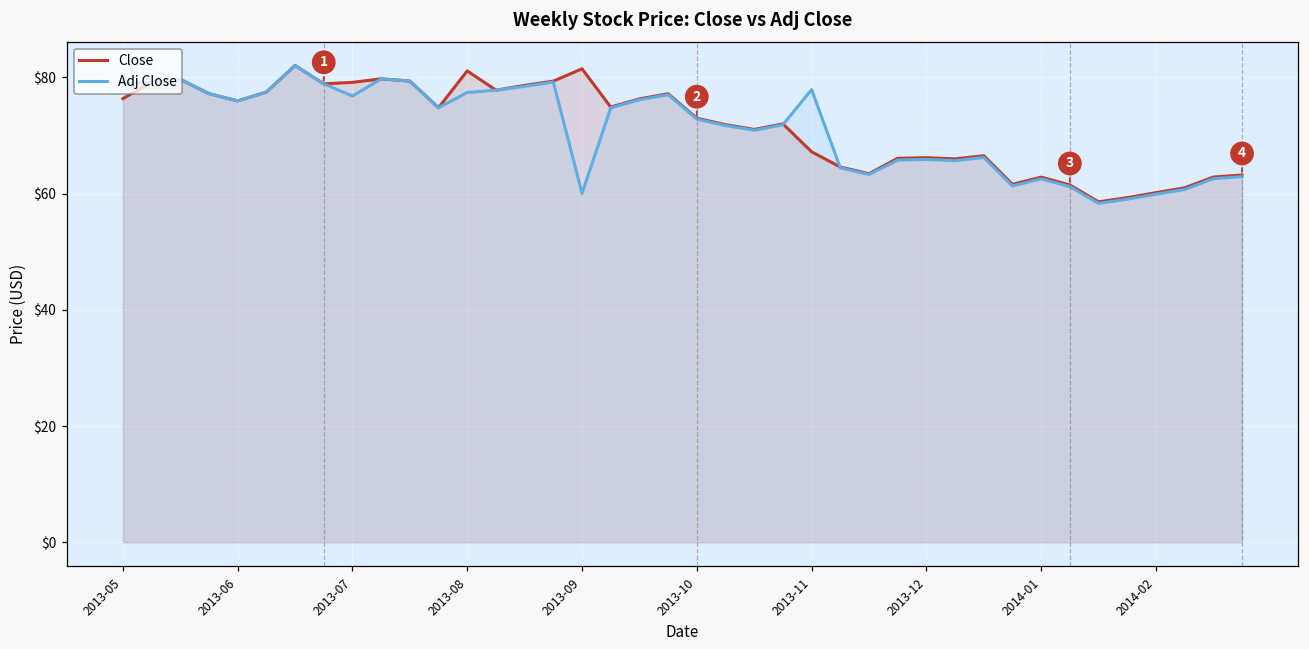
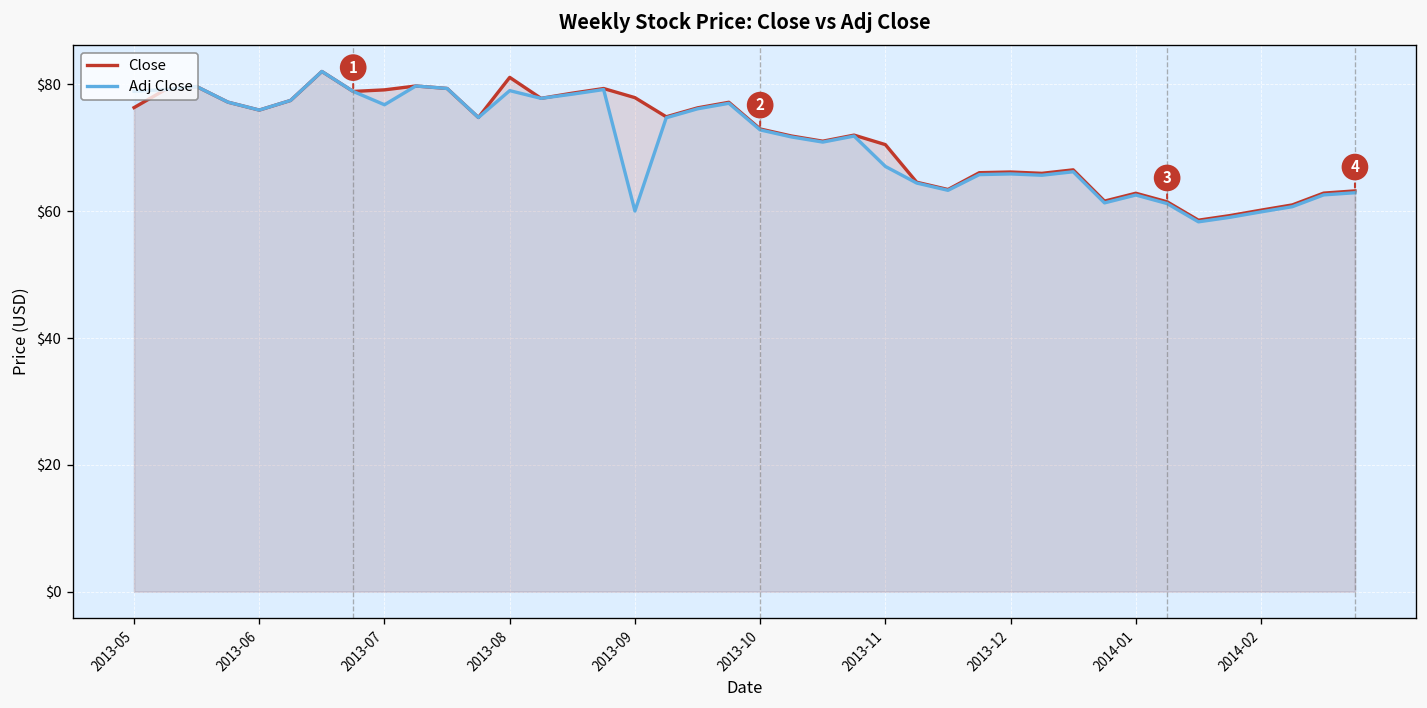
  {
    "Close": {
      "2013-05": "$76",
      "2013-07": "$79",
      "2013-08": "$81",
-     "2013-09": "$81",
-     "2013-11": "$67"
+     "2013-09": "$78",
+     "2013-11": "$71"
    },
    "Adj Close": {
      "2013-07": "$77",
-     "2013-08": "$77",
+     "2013-08": "$79",
      "2013-09": "$60",
-     "2013-11": "$78"
+     "2013-11": "$67"
    }
  }
